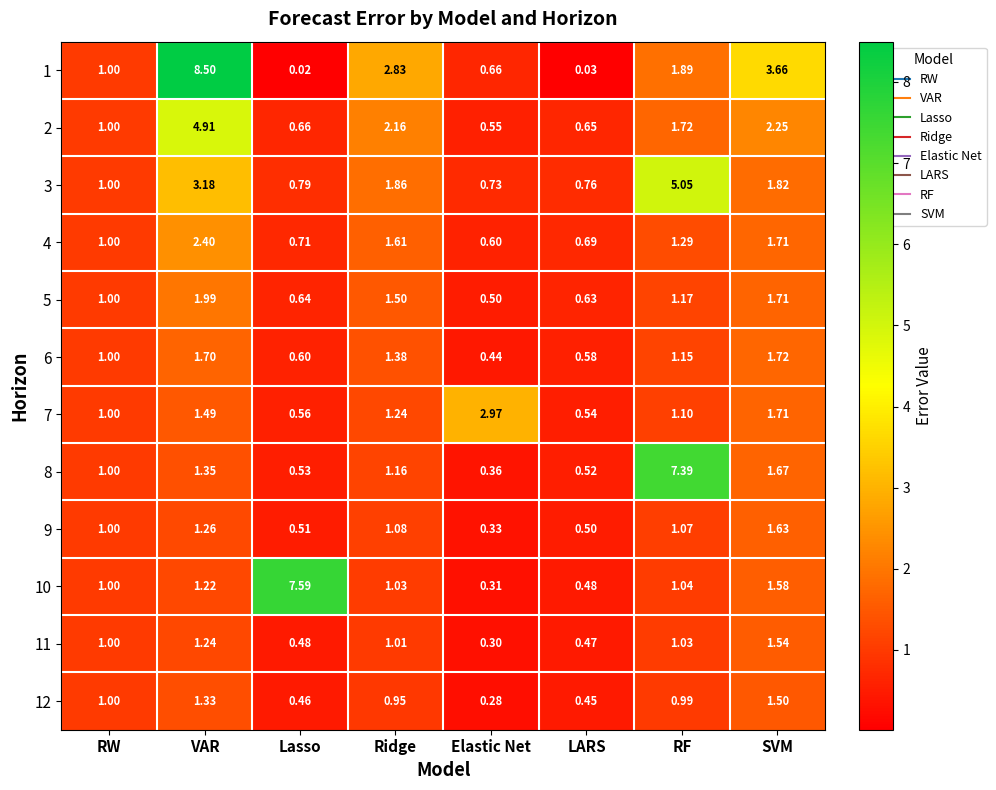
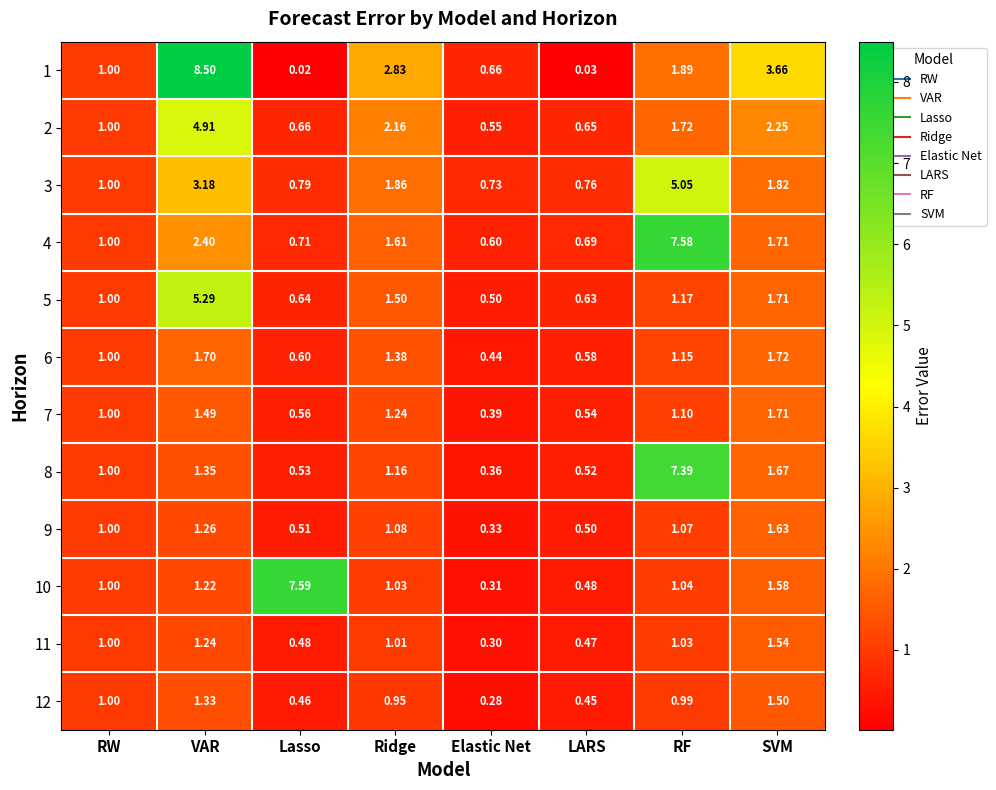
  {
    "1": {
      "RW": 1.00,
      "VAR": 8.50,
      "Lasso": 0.02,
      "Ridge": 2.83,
      "Elastic Net": 0.66,
      "LARS": 0.03,
      "RF": 1.89,
      "SVM": 3.66
    },
    "2": {
      "RW": 1.00,
      "VAR": 4.91,
      "Lasso": 0.66,
      "Ridge": 2.16,
      "Elastic Net": 0.55,
      "LARS": 0.65,
      "RF": 1.72,
      "SVM": 2.25
    },
    "3": {
      "RW": 1.00,
      "VAR": 3.18,
      "Lasso": 0.79,
      "Ridge": 1.86,
      "Elastic Net": 0.73,
      "LARS": 0.76,
      "RF": 5.05,
      "SVM": 1.82
    },
    "4": {
      "RW": 1.00,
      "VAR": 2.40,
      "Lasso": 0.71,
      "Ridge": 1.61,
      "Elastic Net": 0.60,
      "LARS": 0.69,
-     "RF": 1.29,
+     "RF": 7.58,
      "SVM": 1.71
    },
    "5": {
      "RW": 1.00,
-     "VAR": 1.99,
+     "VAR": 5.29,
      "Lasso": 0.64,
      "Ridge": 1.50,
      "Elastic Net": 0.50,
      "LARS": 0.63,
      "RF": 1.17,
      "SVM": 1.71
    },
    "6": {
      "RW": 1.00,
      "VAR": 1.70,
      "Lasso": 0.60,
      "Ridge": 1.38,
      "Elastic Net": 0.44,
      "LARS": 0.58,
      "RF": 1.15,
      "SVM": 1.72
    },
    "7": {
      "RW": 1.00,
      "VAR": 1.49,
      "Lasso": 0.56,
      "Ridge": 1.24,
-     "Elastic Net": 2.97,
+     "Elastic Net": 0.39,
      "LARS": 0.54,
      "RF": 1.10,
      "SVM": 1.71
    },
    "8": {
      "RW": 1.00,
      "VAR": 1.35,
      "Lasso": 0.53,
      "Ridge": 1.16,
      "Elastic Net": 0.36,
      "LARS": 0.52,
      "RF": 7.39,
      "SVM": 1.67
    },
    "9": {
      "RW": 1.00,
      "VAR": 1.26,
      "Lasso": 0.51,
      "Ridge": 1.08,
      "Elastic Net": 0.33,
      "LARS": 0.50,
      "RF": 1.07,
      "SVM": 1.63
    },
    "10": {
      "RW": 1.00,
      "VAR": 1.22,
      "Lasso": 7.59,
      "Ridge": 1.03,
      "Elastic Net": 0.31,
      "LARS": 0.48,
      "RF": 1.04,
      "SVM": 1.58
    },
    "11": {
      "RW": 1.00,
      "VAR": 1.24,
      "Lasso": 0.48,
      "Ridge": 1.01,
      "Elastic Net": 0.30,
      "LARS": 0.47,
      "RF": 1.03,
      "SVM": 1.54
    },
    "12": {
      "RW": 1.00,
      "VAR": 1.33,
      "Lasso": 0.46,
      "Ridge": 0.95,
      "Elastic Net": 0.28,
      "LARS": 0.45,
      "RF": 0.99,
      "SVM": 1.50
    }
  }
